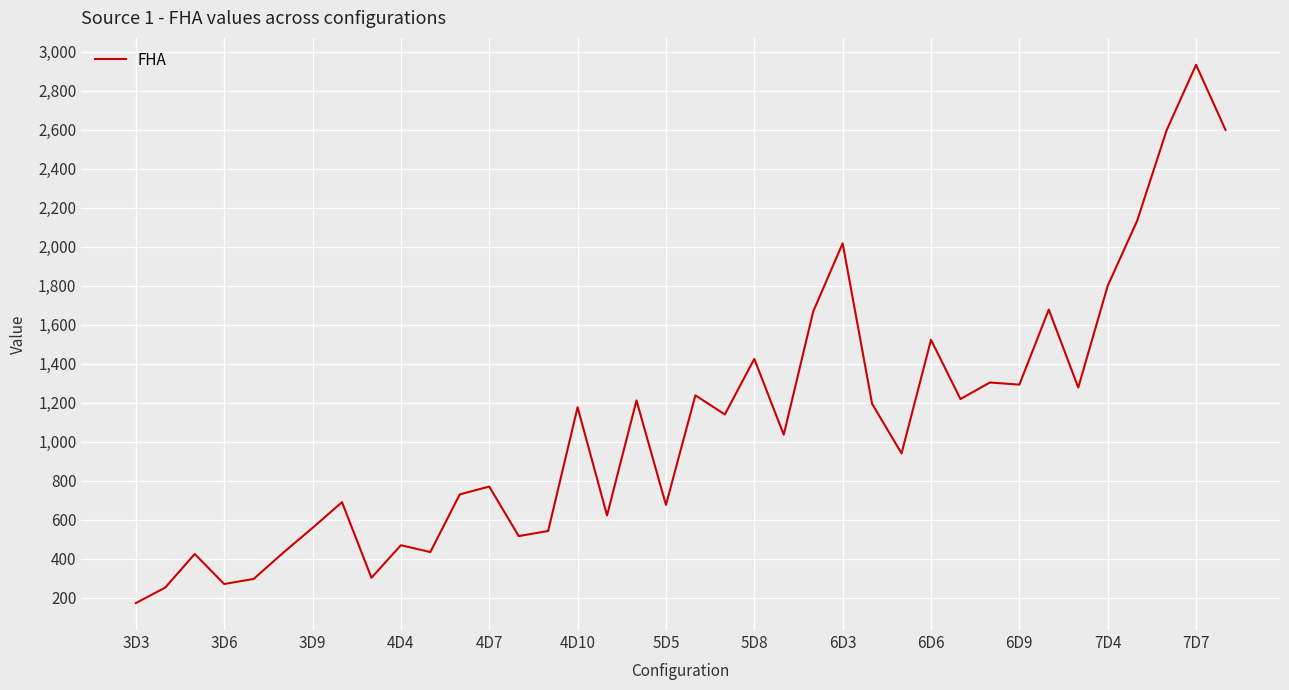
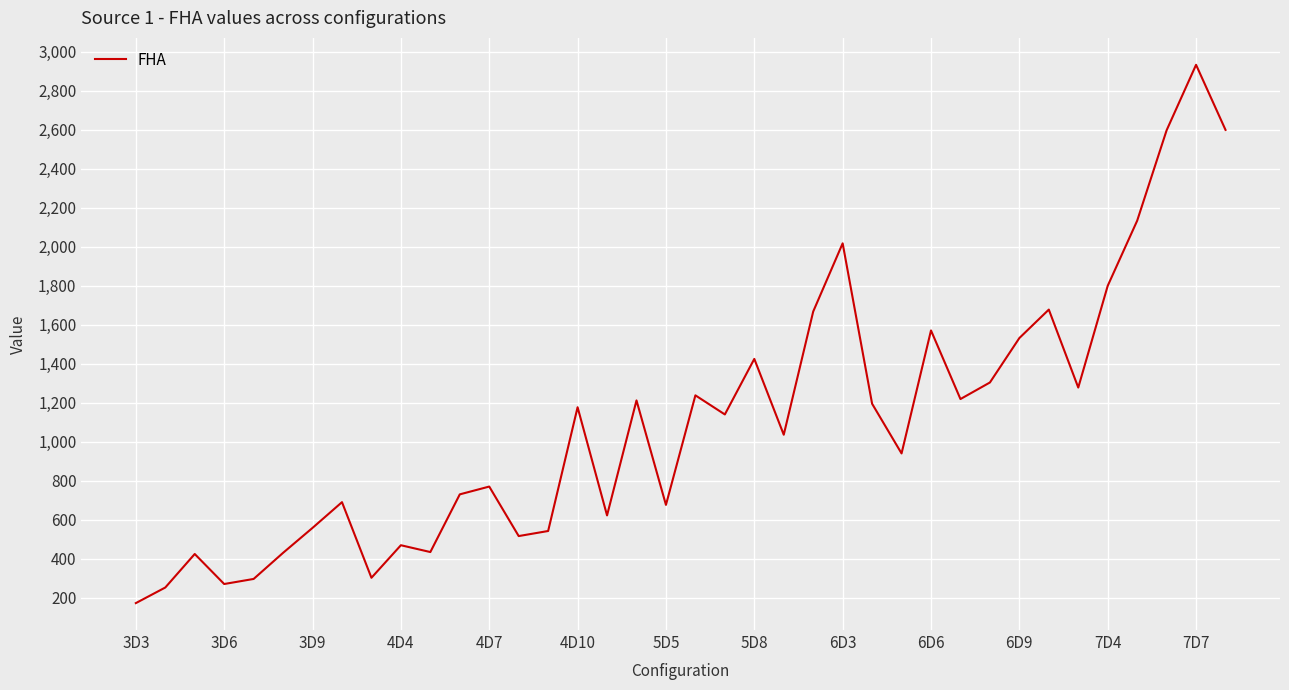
  {
    "3D3": "170",
    "3D6": "270",
    "3D9": "560",
    "4D4": "470",
    "4D7": "770",
    "4D10": "1,180",
    "5D5": "680",
    "5D8": "1,430",
    "6D3": "2,020",
-   "6D6": "1,520",
-   "6D9": "1,290",
+   "6D6": "1,570",
+   "6D9": "1,530",
    "7D4": "1,800",
    "7D7": "2,930"
  }
